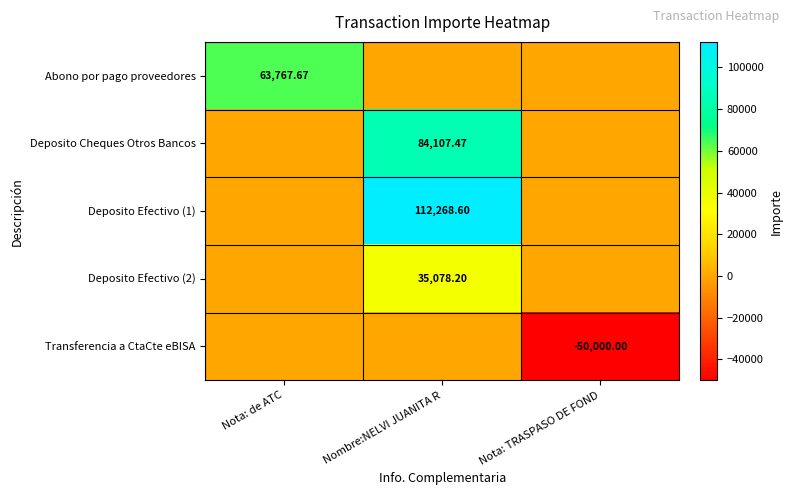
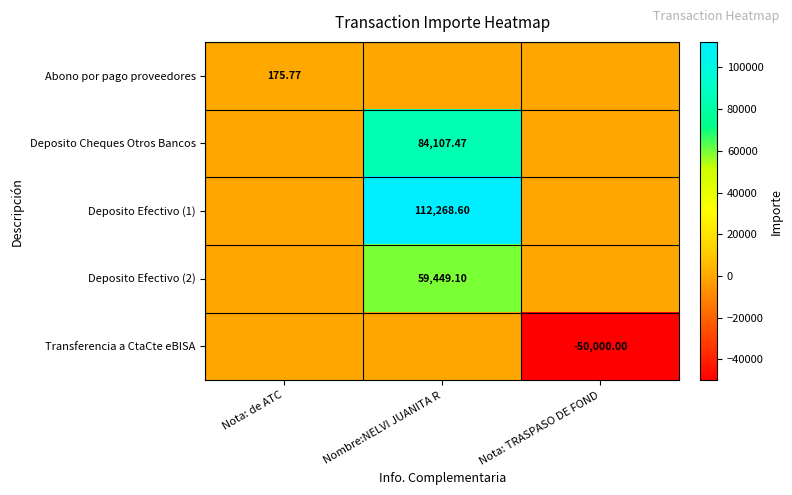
  {
    "Abono por pago proveedores": {
-     "Nota: de ATC": "63,767.67"
+     "Nota: de ATC": "175.77"
    },
    "Deposito Cheques Otros Bancos": {
      "Nombre:NELVI JUANITA R": "84,107.47"
    },
    "Deposito Efectivo (1)": {
      "Nombre:NELVI JUANITA R": "112,268.60"
    },
    "Deposito Efectivo (2)": {
-     "Nombre:NELVI JUANITA R": "35,078.20"
+     "Nombre:NELVI JUANITA R": "59,449.10"
    },
    "Transferencia a CtaCte eBISA": {
      "Nota: TRASPASO DE FOND": "-50,000.00"
    }
  }
